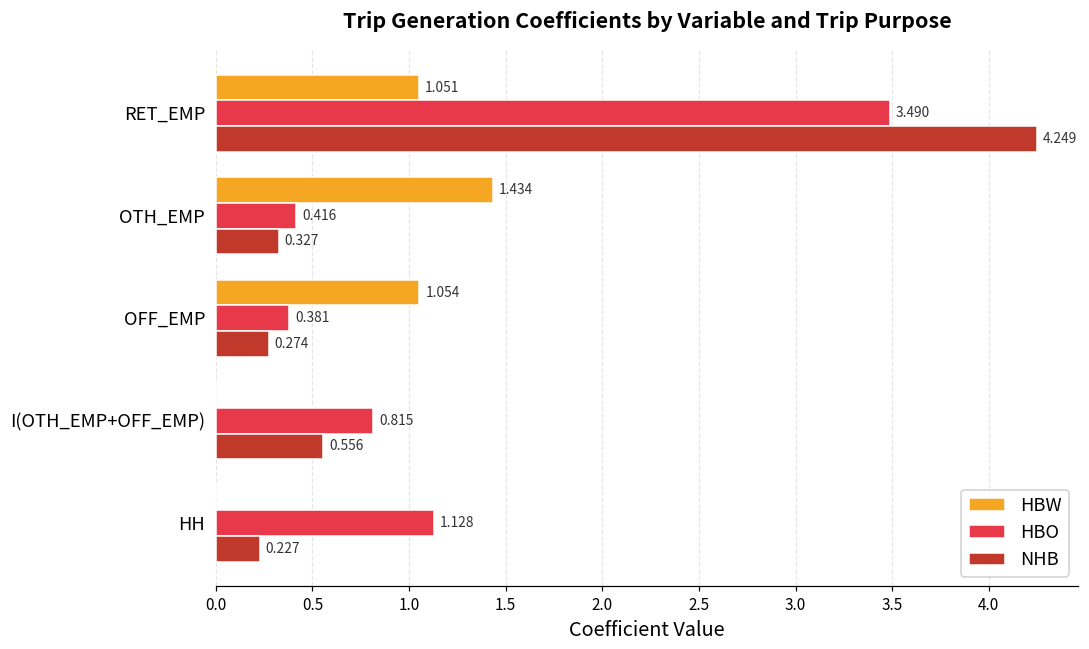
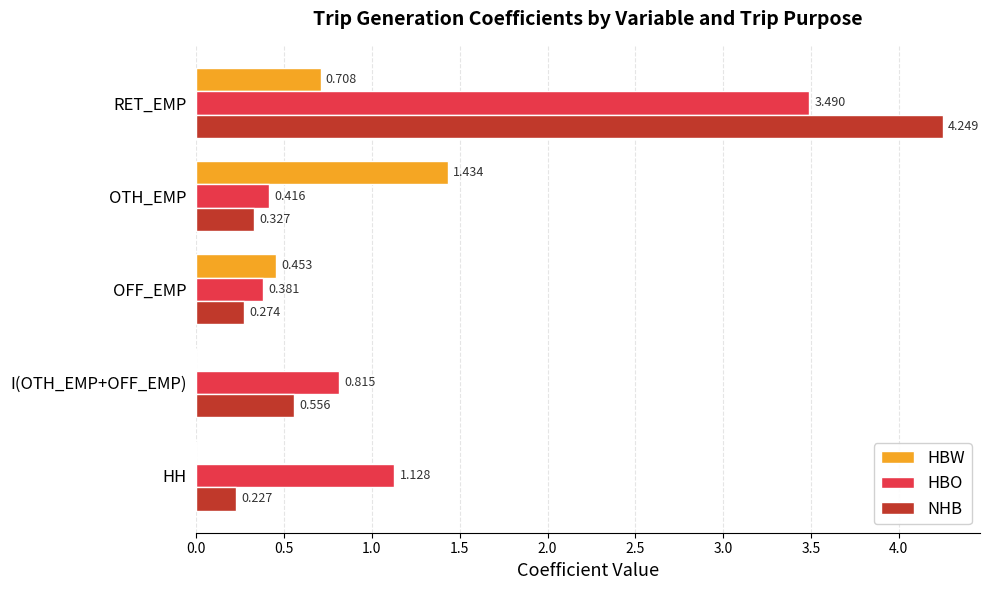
  {
    "HBW": {
-     "RET_EMP": 1.051,
+     "RET_EMP": 0.708,
      "OTH_EMP": 1.434,
-     "OFF_EMP": 1.054
+     "OFF_EMP": 0.453
    }
  }
